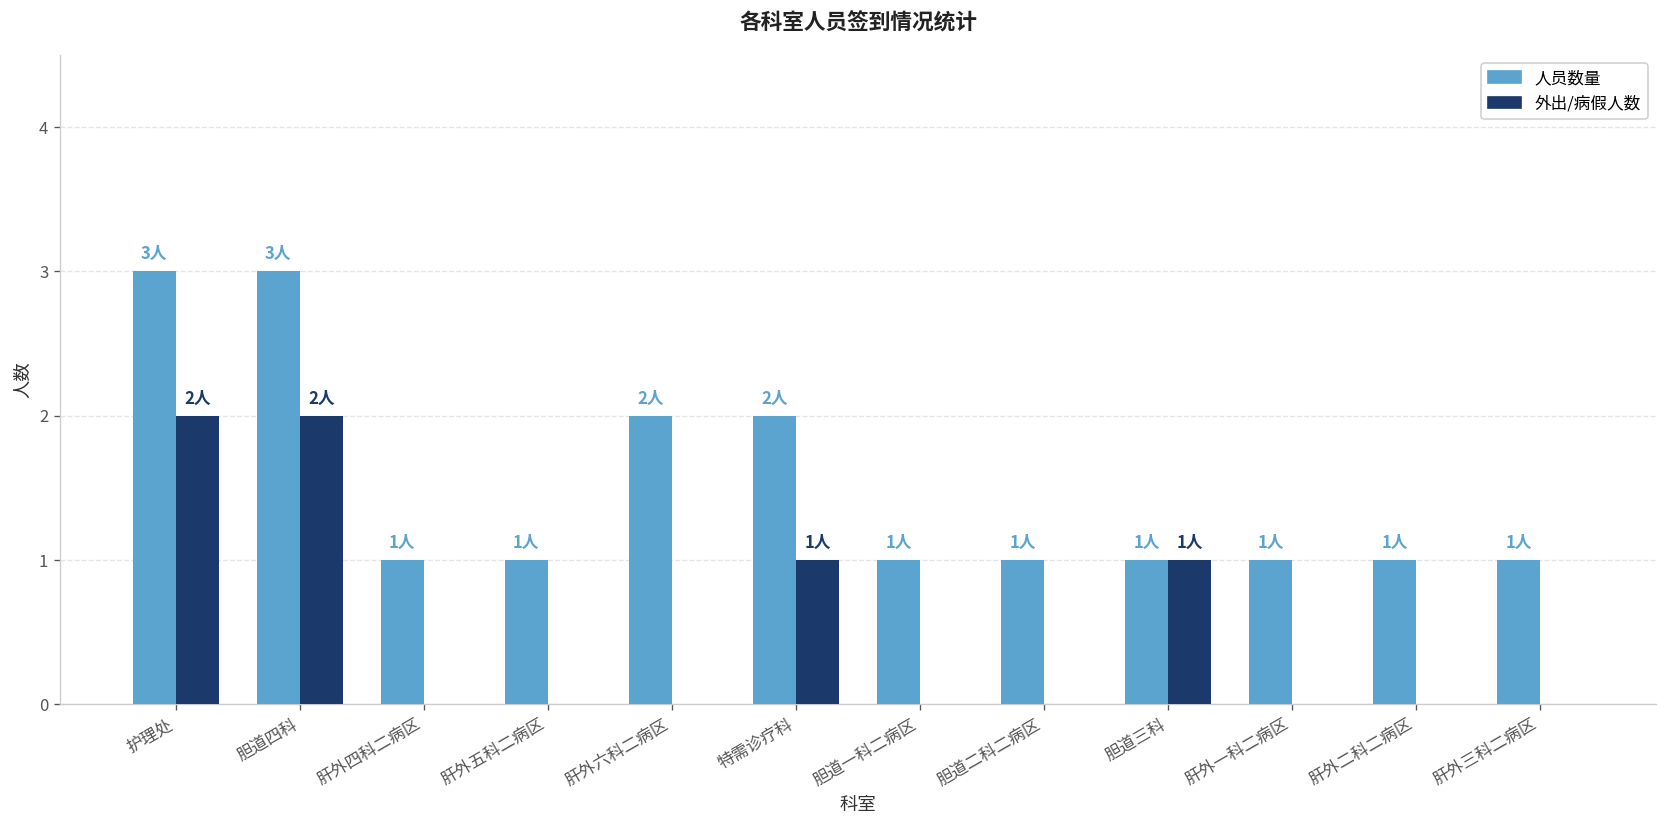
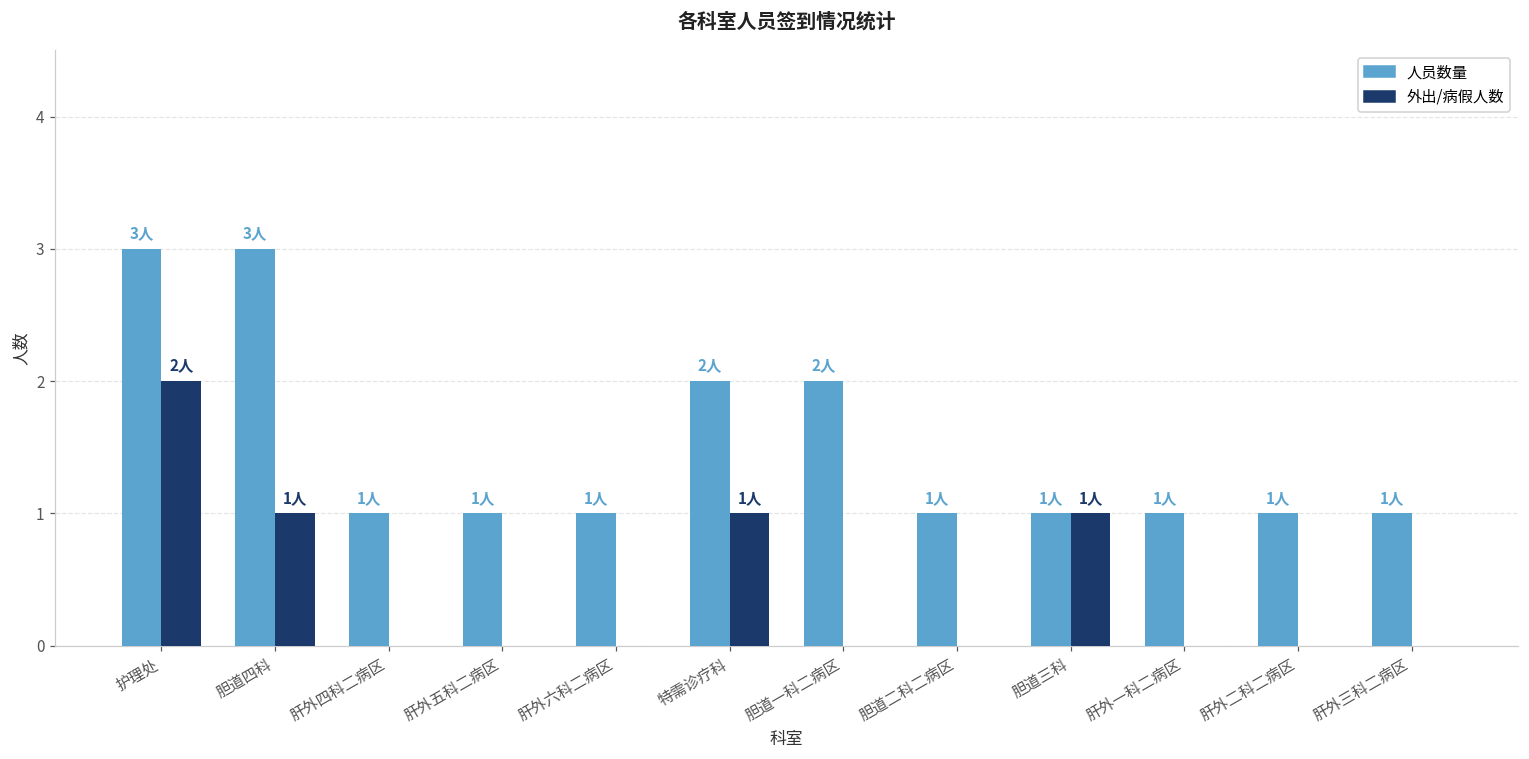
  {
    "人员数量": {
      "护理处": "3人",
      "胆道四科": "3人",
      "肝外四科二病区": "1人",
      "肝外五科二病区": "1人",
-     "肝外六科二病区": "2人",
+     "肝外六科二病区": "1人",
      "特需诊疗科": "2人",
-     "胆道一科二病区": "1人",
+     "胆道一科二病区": "2人",
      "胆道二科二病区": "1人",
      "胆道三科": "1人",
      "肝外一科二病区": "1人",
      "肝外二科二病区": "1人",
      "肝外三科二病区": "1人"
    },
    "外出/病假人数": {
      "护理处": "2人",
-     "胆道四科": "2人",
+     "胆道四科": "1人",
      "特需诊疗科": "1人",
      "胆道三科": "1人"
    }
  }
